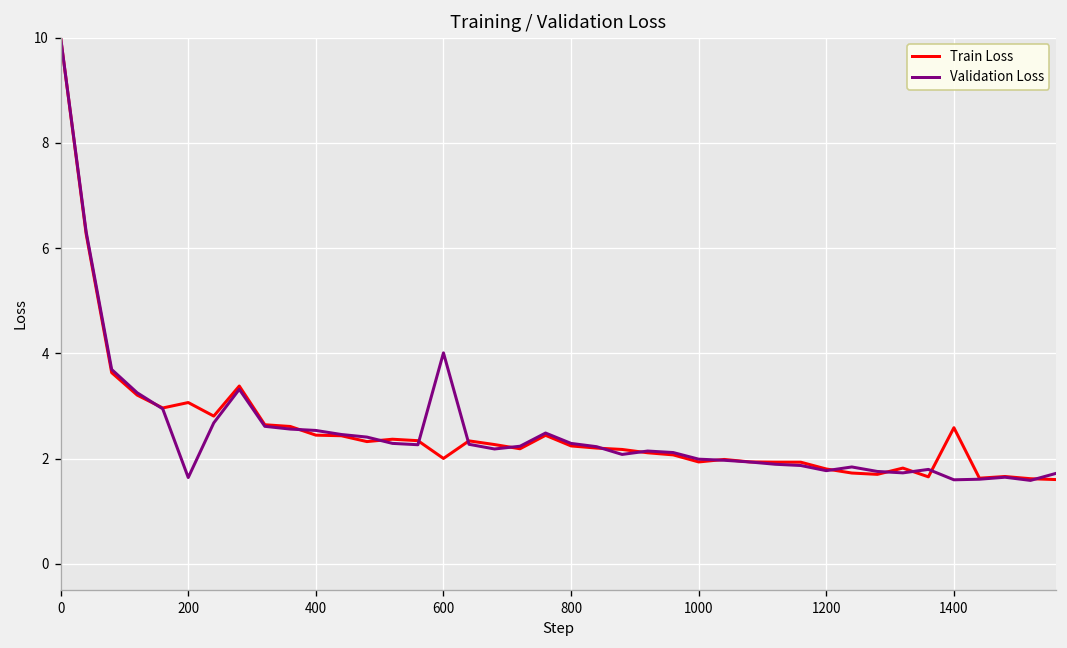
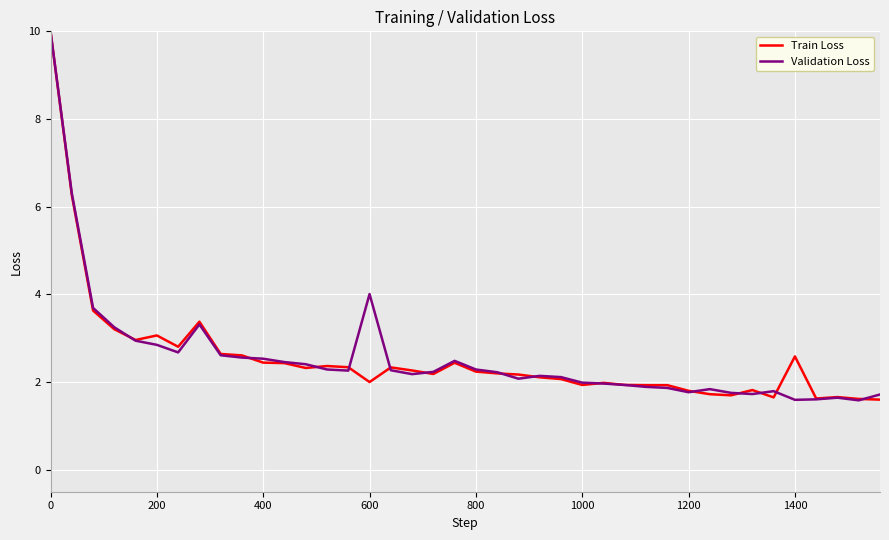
  {
    "Train Loss": {
      "200": 3.1,
      "400": 2.4,
      "600": 2.0,
      "1400": 2.6
    },
    "Validation Loss": {
-     "200": 1.6,
+     "200": 2.8,
      "400": 2.5,
      "600": 4.0,
      "1400": 1.6
    }
  }
